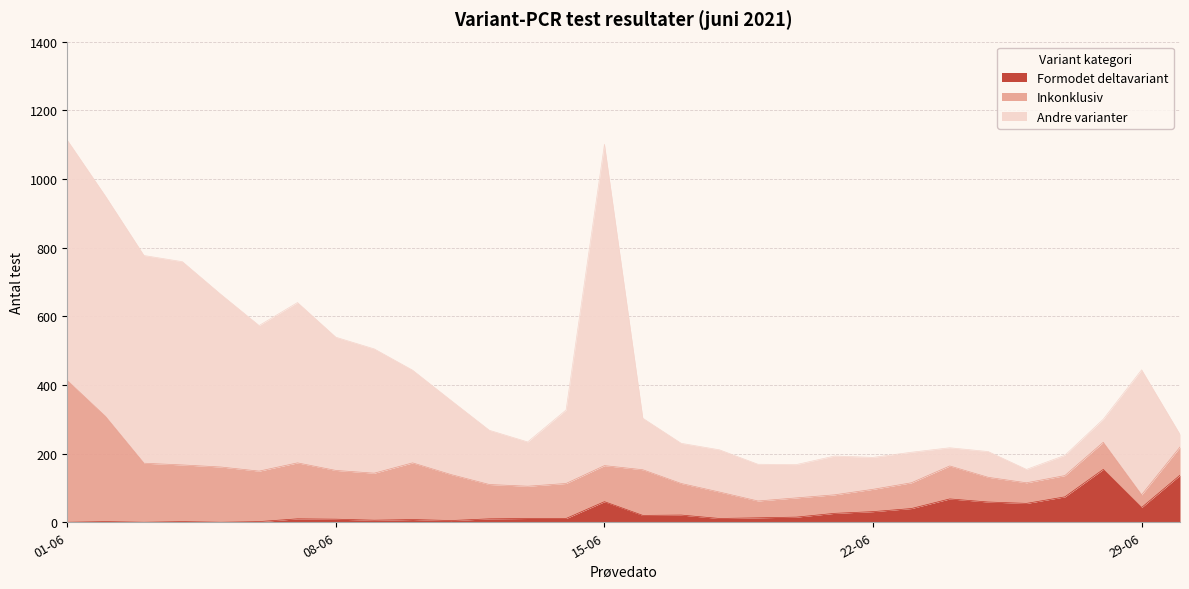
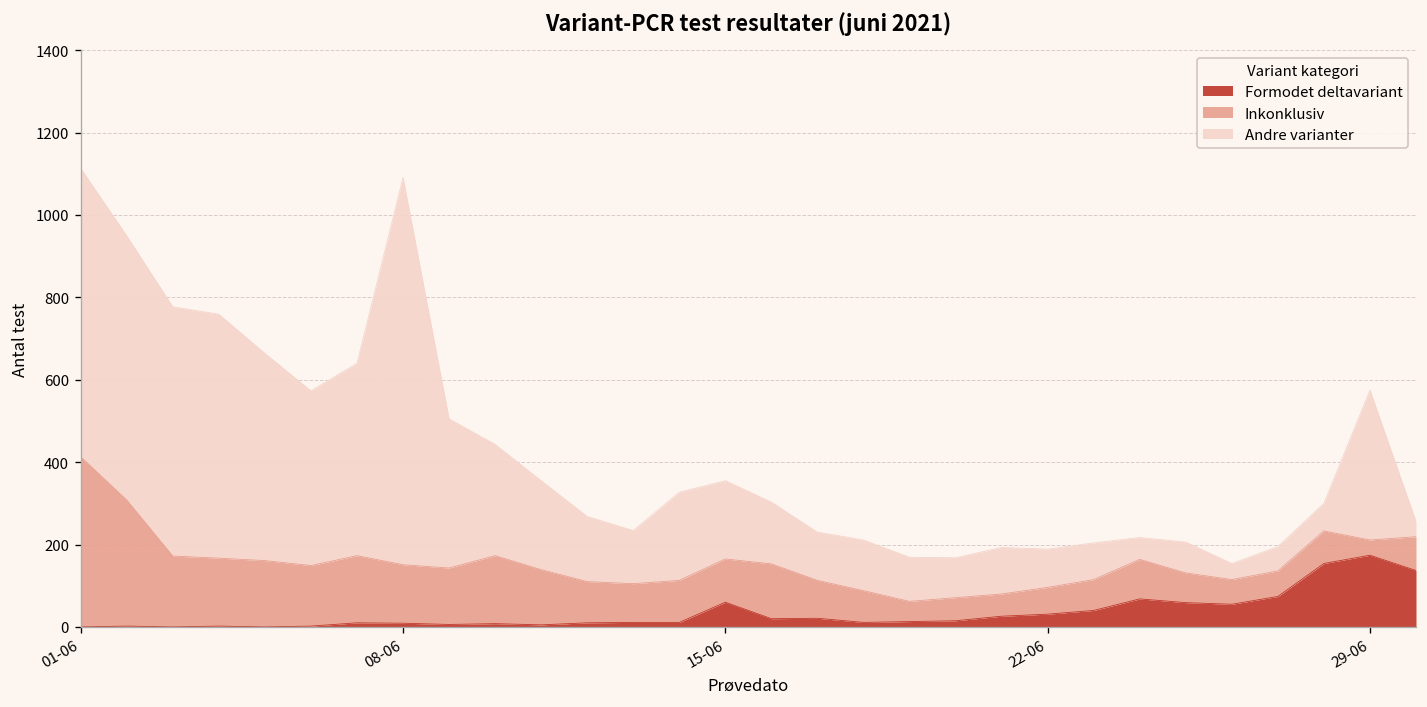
  {
    "Formodet deltavariant": {
      "01-06": 0,
      "08-06": 10,
      "15-06": 60,
      "22-06": 30,
-     "29-06": 40
+     "29-06": 170
    },
    "Inkonklusiv": {
      "01-06": 410,
      "08-06": 140,
      "15-06": 110,
      "22-06": 70,
      "29-06": 40
    },
    "Andre varianter": {
      "01-06": 700,
-     "08-06": 390,
-     "15-06": 940,
+     "08-06": 940,
+     "15-06": 190,
      "22-06": 90,
      "29-06": 360
    }
  }
